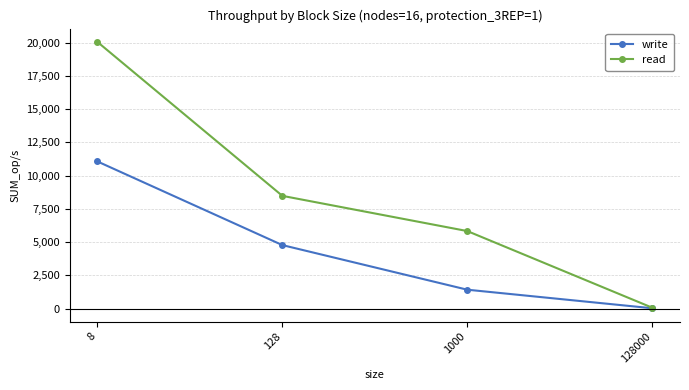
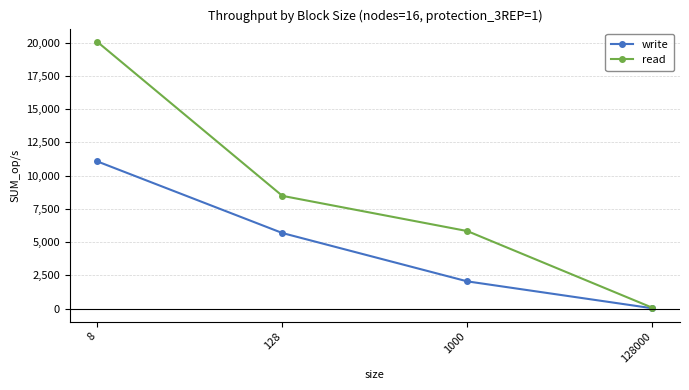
  {
    "write": {
      "8": "11,100",
-     "128": "4,800",
-     "1000": "1,400"
+     "128": "5,700",
+     "1000": "2,000"
    },
    "read": {
      "8": "20,100",
      "128": "8,500",
      "1000": "5,800"
    }
  }
